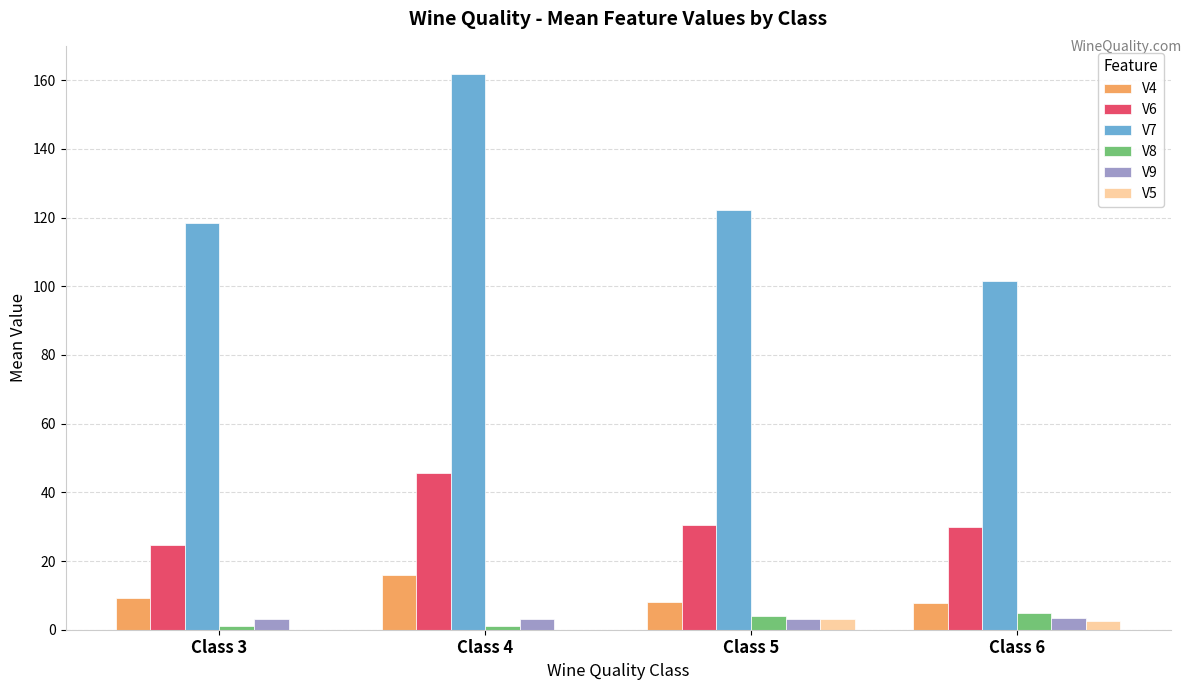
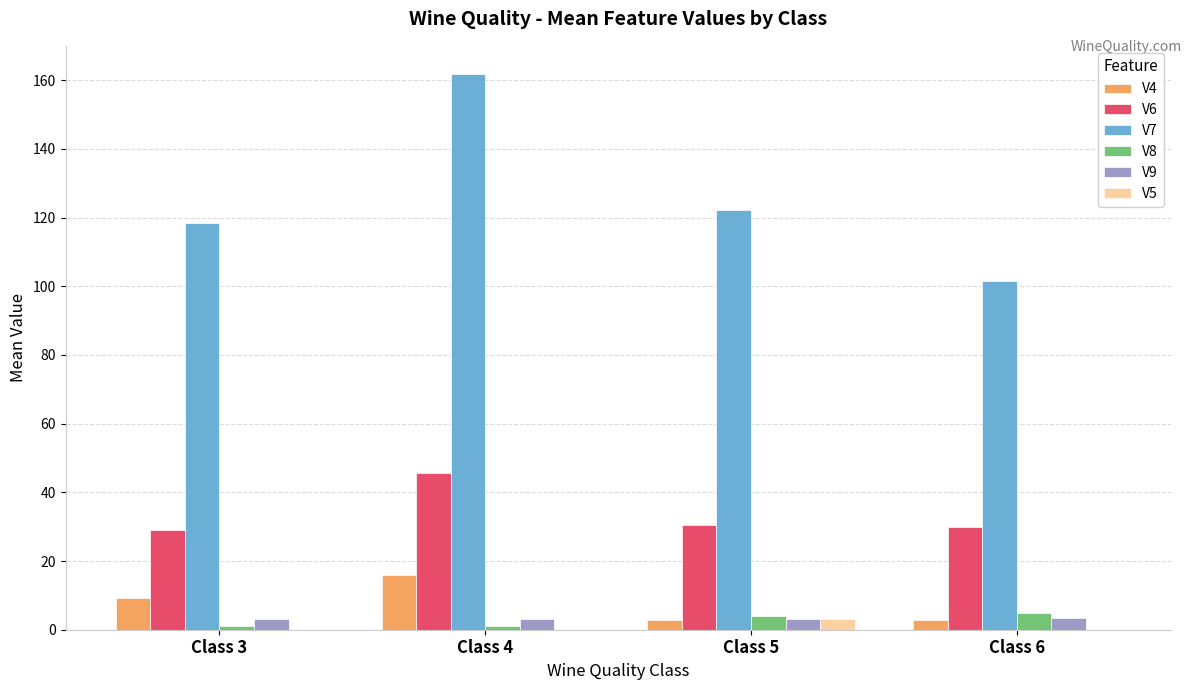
  {
    "V4": {
      "Class 3": 9,
      "Class 4": 16,
-     "Class 5": 8,
-     "Class 6": 8
+     "Class 5": 3,
+     "Class 6": 3
    },
    "V6": {
-     "Class 3": 25,
+     "Class 3": 29,
      "Class 4": 46,
      "Class 5": 30,
      "Class 6": 30
    },
    "V8": {
      "Class 3": 1,
      "Class 4": 1,
      "Class 5": 4,
      "Class 6": 5
    },
    "V5": {
      "Class 5": 3,
-     "Class 6": 3
+     "Class 6": 0
    }
  }
